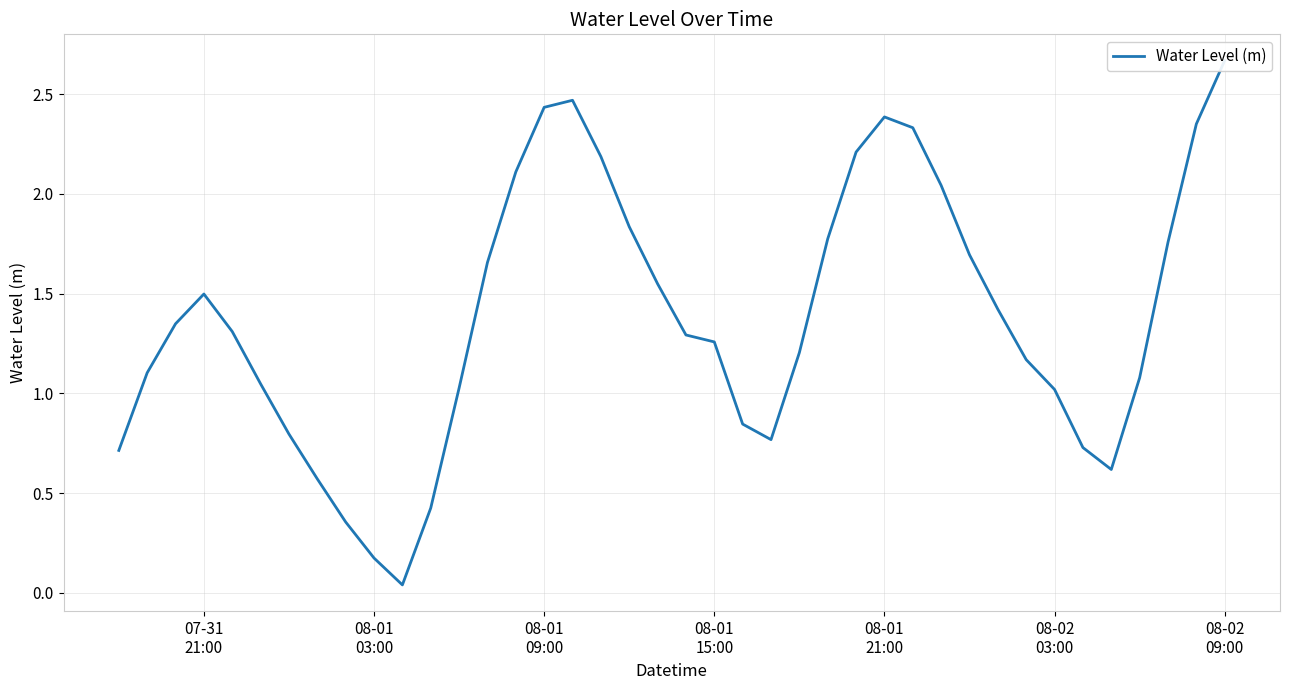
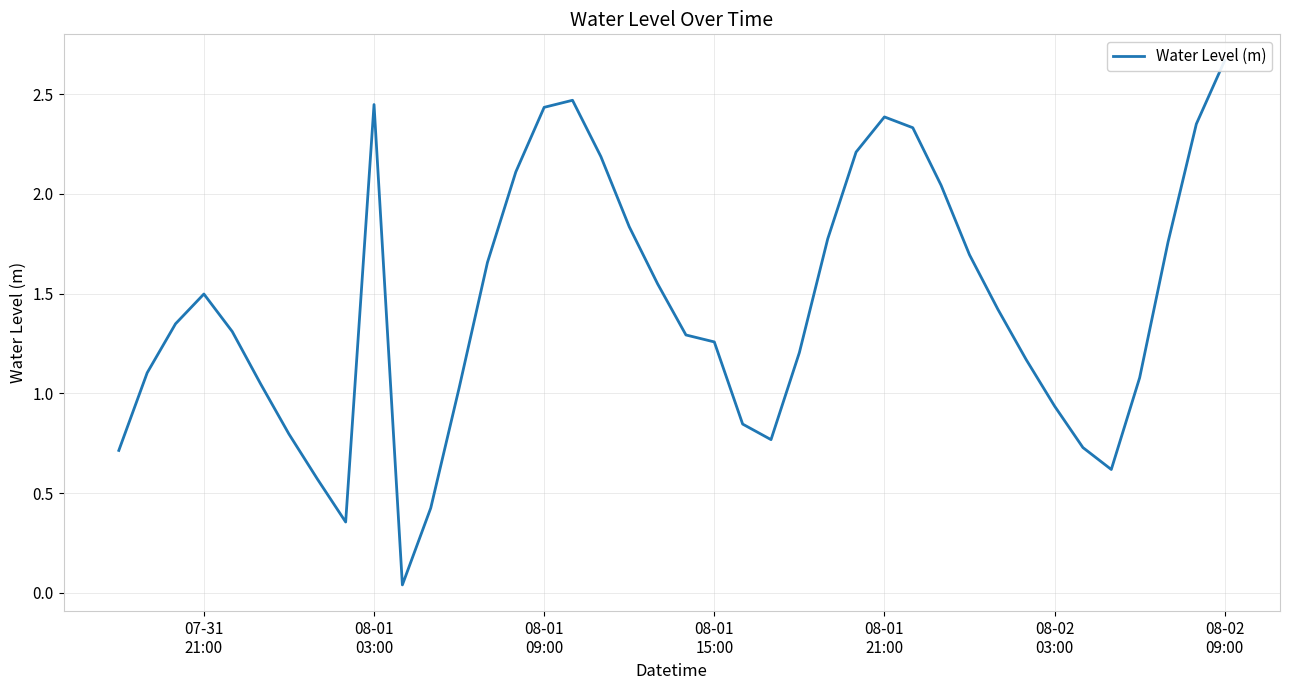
  {
    "07-31 21:00": 1.50,
-   "08-01 03:00": 0.17,
+   "08-01 03:00": 2.45,
    "08-01 09:00": 2.43,
    "08-01 15:00": 1.26,
    "08-01 21:00": 2.39,
-   "08-02 03:00": 1.02
+   "08-02 03:00": 0.94
  }
